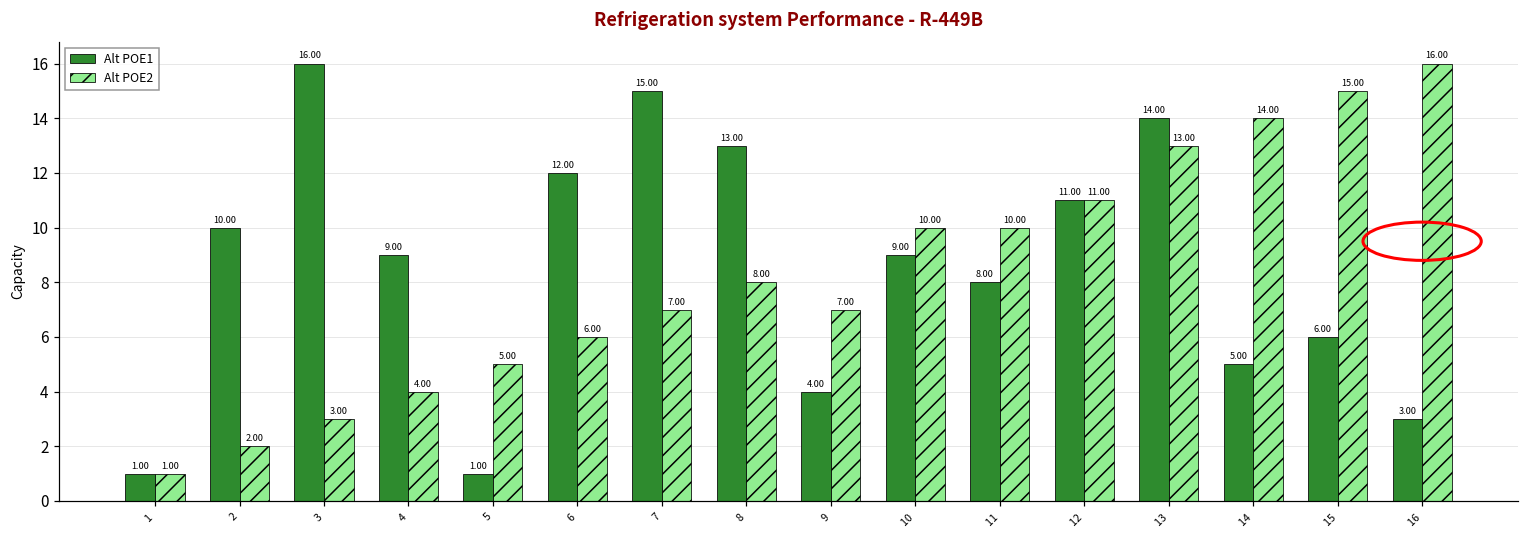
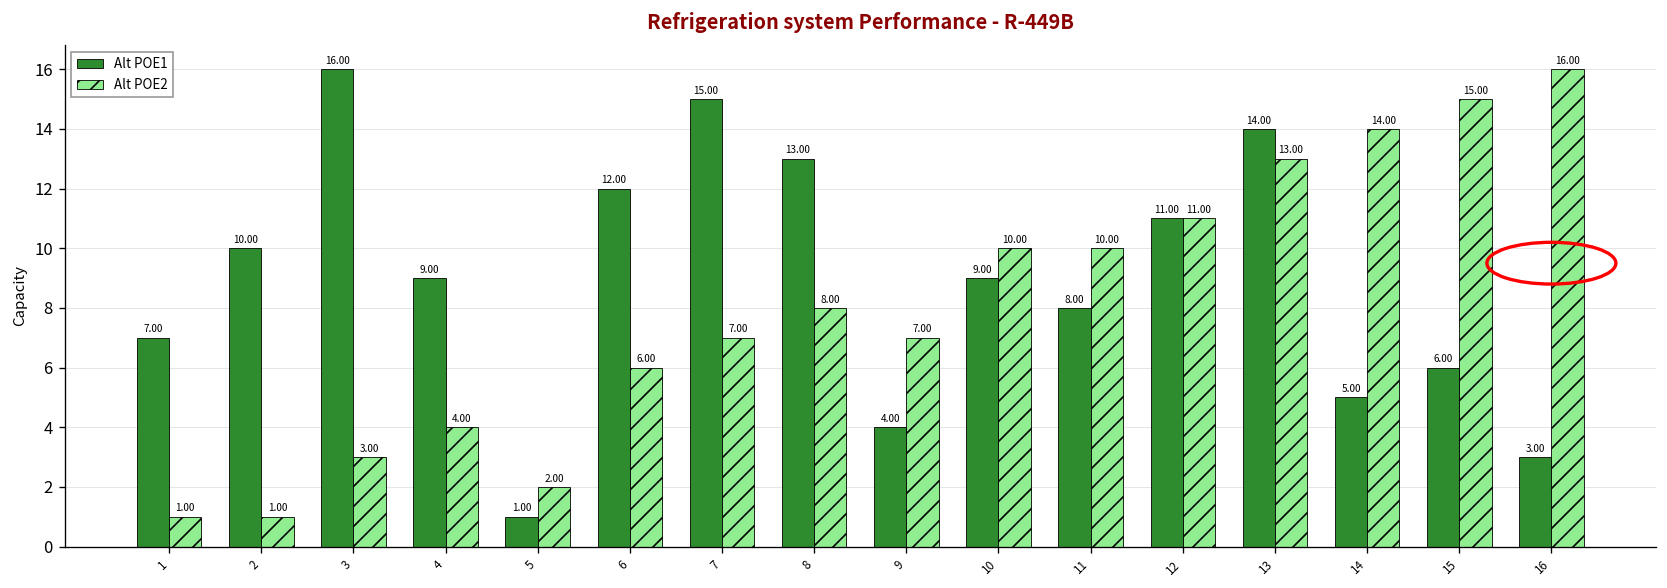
  {
    "Alt POE1": {
-     "1": 1.00,
+     "1": 7.00,
      "2": 10.00,
      "3": 16.00,
      "4": 9.00,
      "5": 1.00,
      "6": 12.00,
      "7": 15.00,
      "8": 13.00,
      "9": 4.00,
      "10": 9.00,
      "11": 8.00,
      "12": 11.00,
      "13": 14.00,
      "14": 5.00,
      "15": 6.00,
      "16": 3.00
    },
    "Alt POE2": {
      "1": 1.00,
-     "2": 2.00,
+     "2": 1.00,
      "3": 3.00,
      "4": 4.00,
-     "5": 5.00,
+     "5": 2.00,
      "6": 6.00,
      "7": 7.00,
      "8": 8.00,
      "9": 7.00,
      "10": 10.00,
      "11": 10.00,
      "12": 11.00,
      "13": 13.00,
      "14": 14.00,
      "15": 15.00,
      "16": 16.00
    }
  }
